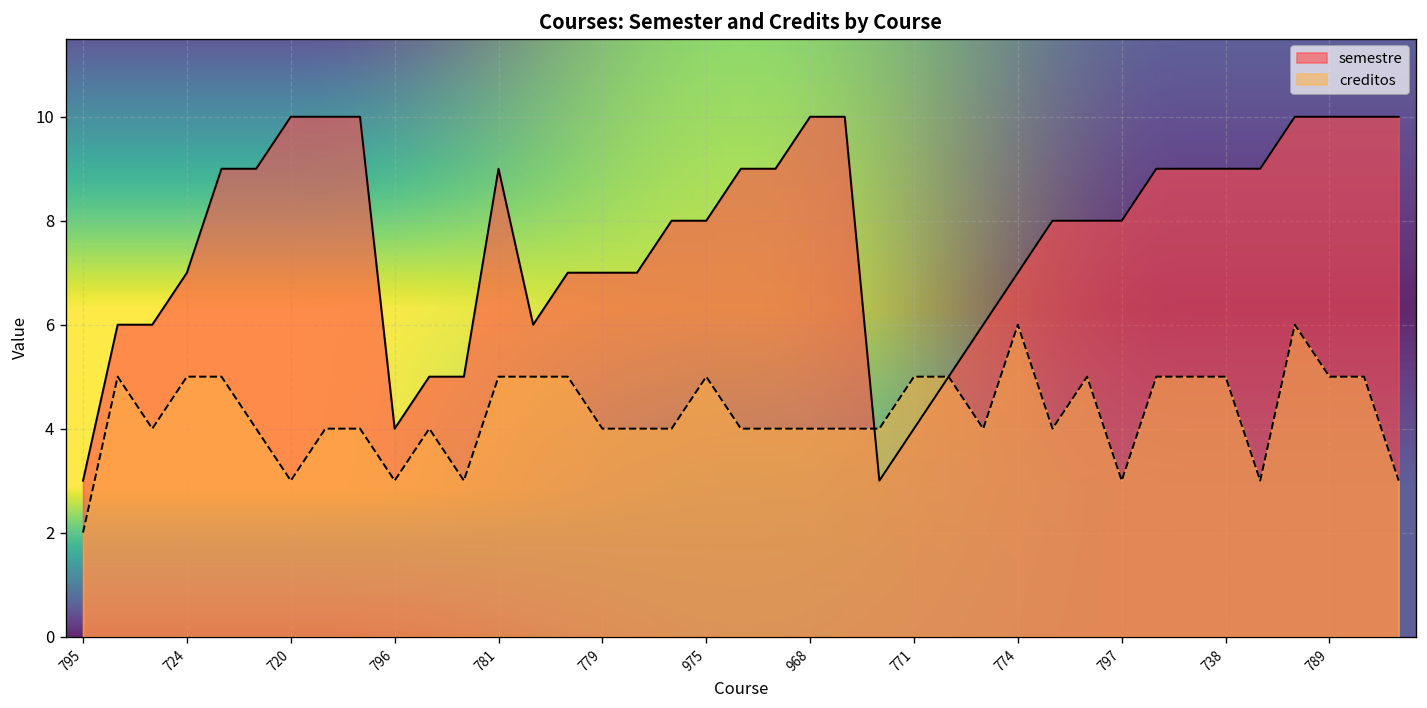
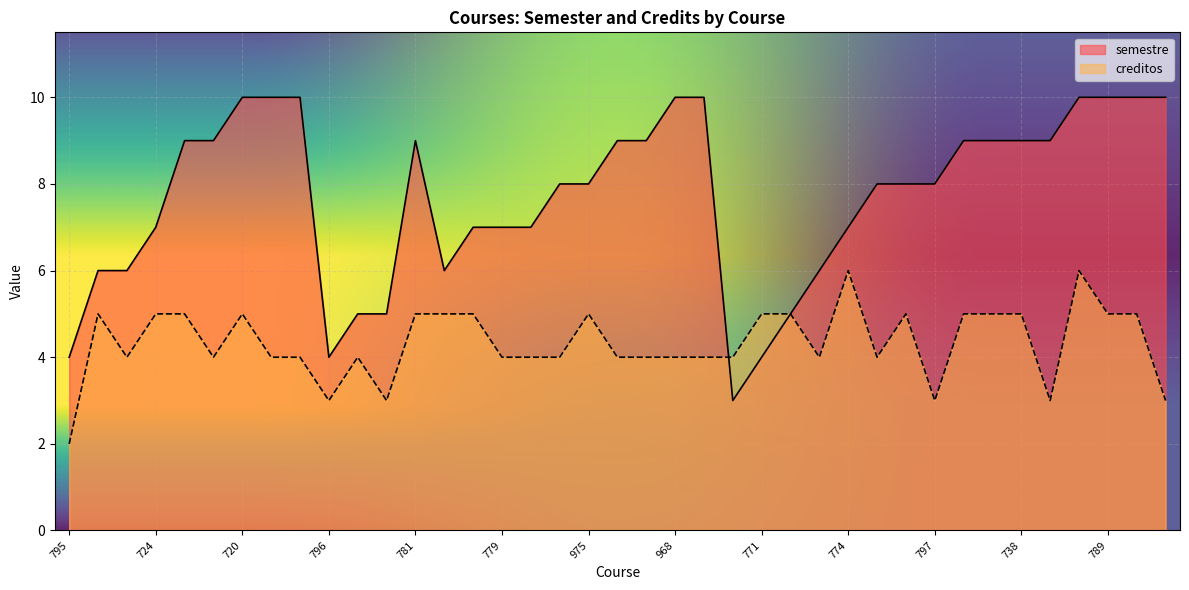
  {
    "semestre": {
-     "795": 3,
+     "795": 4,
      "724": 7,
      "720": 10,
      "796": 4,
      "781": 9,
      "779": 7,
      "975": 8,
      "968": 10,
      "771": 4,
      "774": 7,
      "797": 8,
      "738": 9,
      "789": 10
    },
    "creditos": {
      "795": 2,
      "724": 5,
-     "720": 3,
+     "720": 5,
      "796": 3,
      "781": 5,
      "779": 4,
      "975": 5,
      "968": 4,
      "771": 5,
      "774": 6,
      "797": 3,
      "738": 5,
      "789": 5
    }
  }
